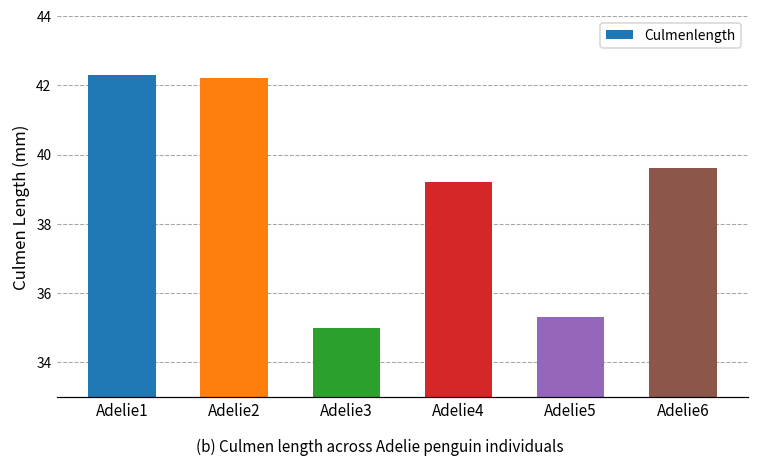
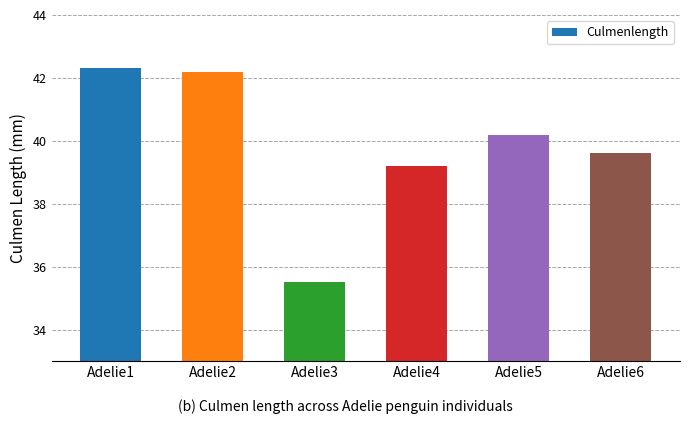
  {
    "Adelie1": 42.3,
    "Adelie2": 42.2,
-   "Adelie3": 35.0,
+   "Adelie3": 35.5,
    "Adelie4": 39.2,
-   "Adelie5": 35.3,
+   "Adelie5": 40.2,
    "Adelie6": 39.6
  }
